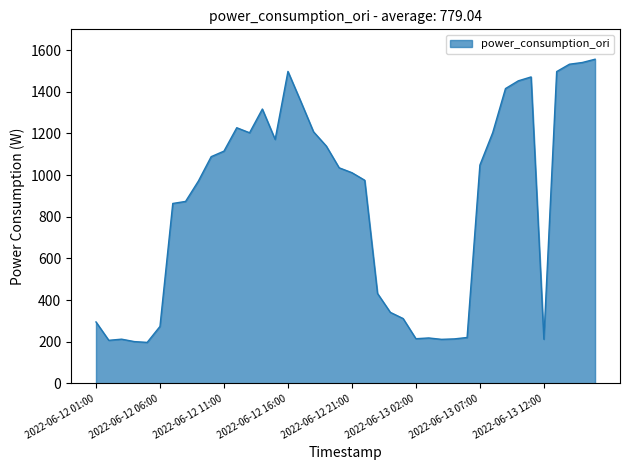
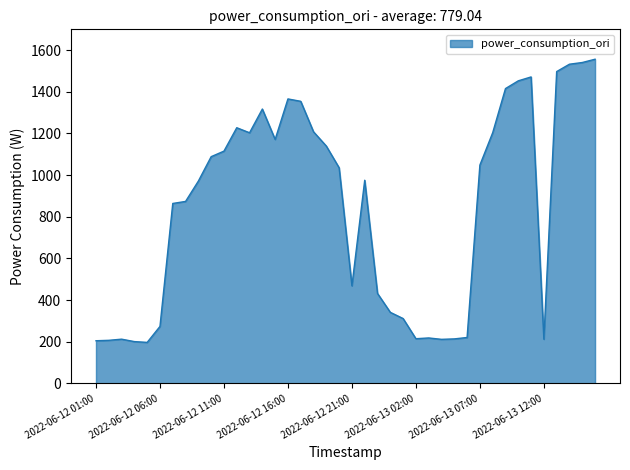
  {
-   "2022-06-12 01:00": 300,
+   "2022-06-12 01:00": 210,
    "2022-06-12 06:00": 270,
    "2022-06-12 11:00": 1120,
-   "2022-06-12 16:00": 1500,
-   "2022-06-12 21:00": 1010,
+   "2022-06-12 16:00": 1370,
+   "2022-06-12 21:00": 470,
    "2022-06-13 02:00": 220,
    "2022-06-13 07:00": 1050,
    "2022-06-13 12:00": 210
  }
